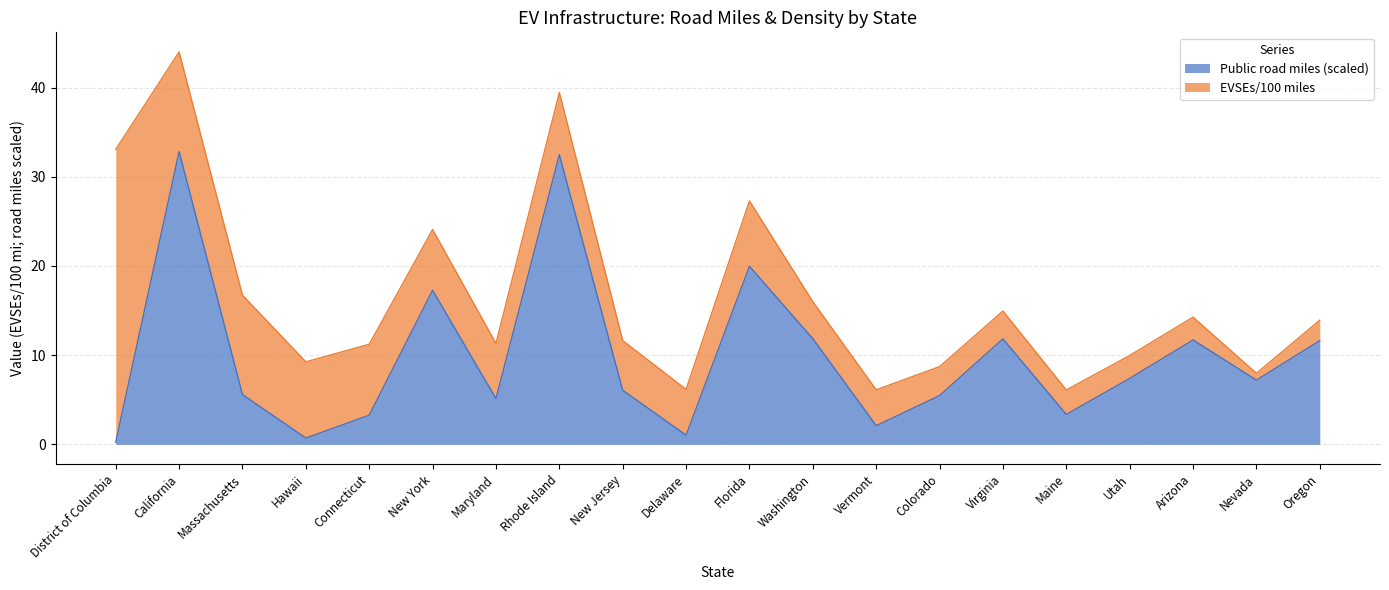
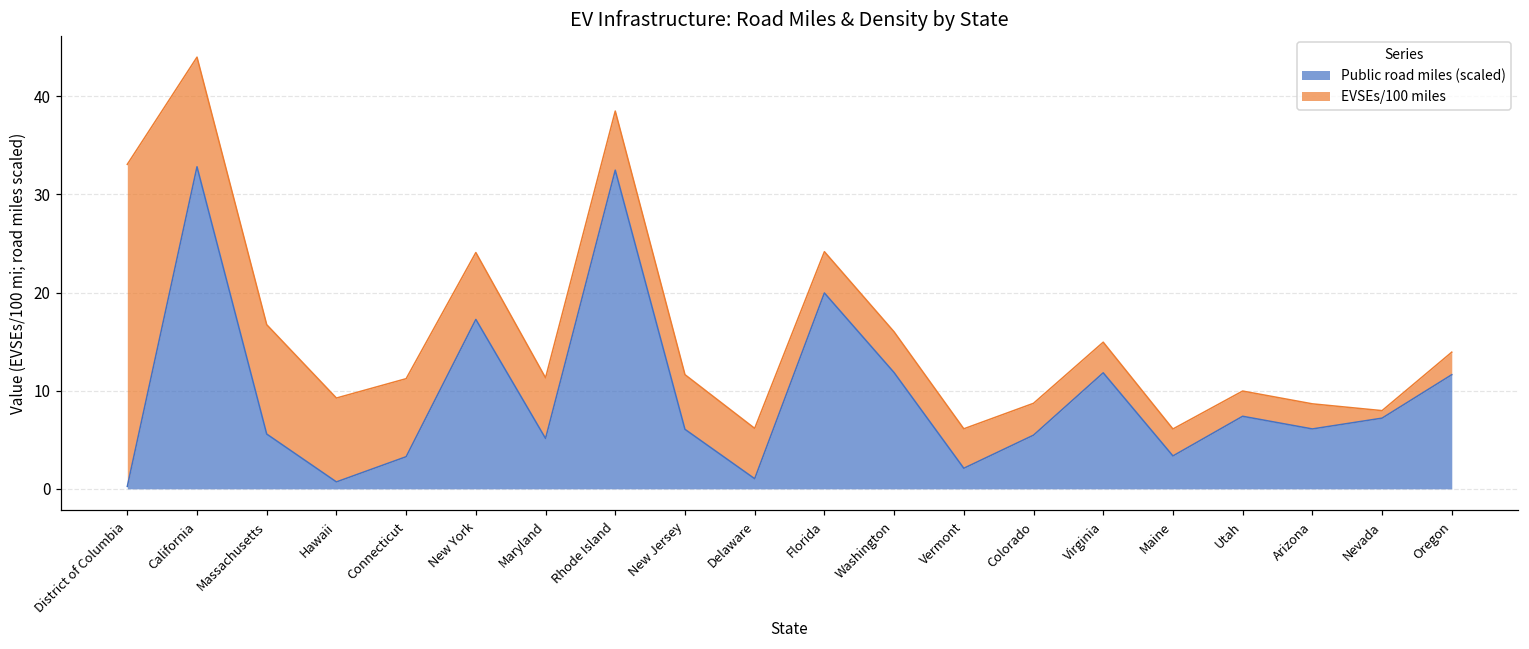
  {
    "Public road miles (scaled)": {
      "District of Columbia": 0,
      "California": 33,
      "Massachusetts": 6,
      "Hawaii": 1,
      "Connecticut": 3,
      "New York": 17,
      "Maryland": 5,
      "Rhode Island": 32,
      "New Jersey": 6,
      "Delaware": 1,
      "Florida": 20,
      "Washington": 12,
      "Vermont": 2,
      "Colorado": 5,
      "Virginia": 12,
      "Maine": 3,
      "Utah": 7,
-     "Arizona": 12,
+     "Arizona": 6,
      "Nevada": 7,
      "Oregon": 12
    },
    "EVSEs/100 miles": {
      "District of Columbia": 33,
      "California": 11,
      "Massachusetts": 11,
      "Hawaii": 9,
      "Connecticut": 8,
      "New York": 7,
      "Maryland": 6,
-     "Rhode Island": 7,
+     "Rhode Island": 6,
      "New Jersey": 6,
      "Delaware": 5,
-     "Florida": 7,
+     "Florida": 4,
      "Washington": 4,
      "Vermont": 4,
      "Colorado": 3,
      "Virginia": 3,
      "Maine": 3,
      "Utah": 3,
      "Arizona": 3,
      "Nevada": 1,
      "Oregon": 2
    }
  }
